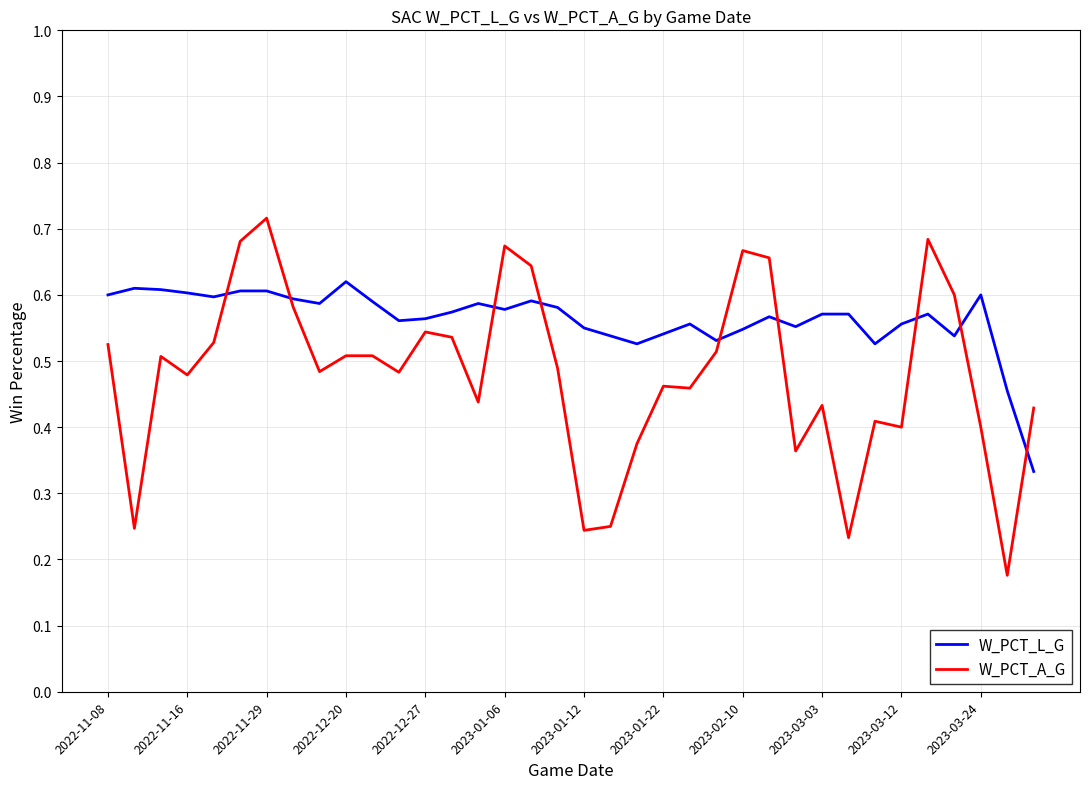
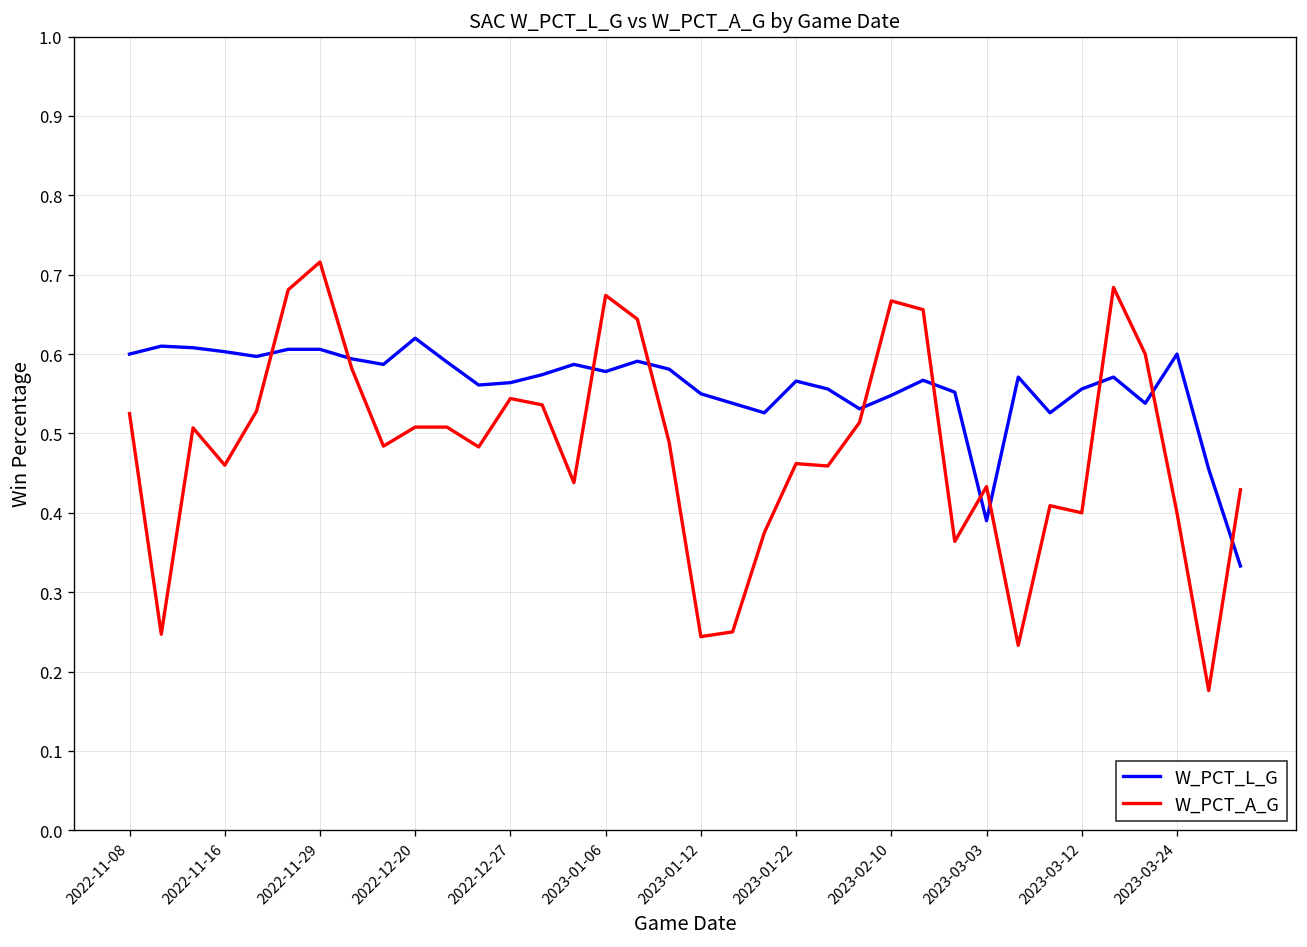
  {
    "W_PCT_L_G": {
      "2022-11-08": 0.60,
      "2022-11-16": 0.60,
      "2022-11-29": 0.61,
      "2022-12-20": 0.62,
      "2022-12-27": 0.56,
      "2023-01-06": 0.58,
      "2023-01-12": 0.55,
-     "2023-01-22": 0.54,
+     "2023-01-22": 0.57,
      "2023-02-10": 0.55,
-     "2023-03-03": 0.57,
+     "2023-03-03": 0.39,
      "2023-03-12": 0.56,
      "2023-03-24": 0.60
    },
    "W_PCT_A_G": {
      "2022-11-08": 0.53,
-     "2022-11-16": 0.48,
+     "2022-11-16": 0.46,
      "2022-11-29": 0.72,
      "2022-12-20": 0.51,
      "2022-12-27": 0.54,
      "2023-01-06": 0.67,
      "2023-01-12": 0.24,
      "2023-01-22": 0.46,
      "2023-02-10": 0.67,
      "2023-03-03": 0.43,
      "2023-03-12": 0.40,
      "2023-03-24": 0.40
    }
  }
